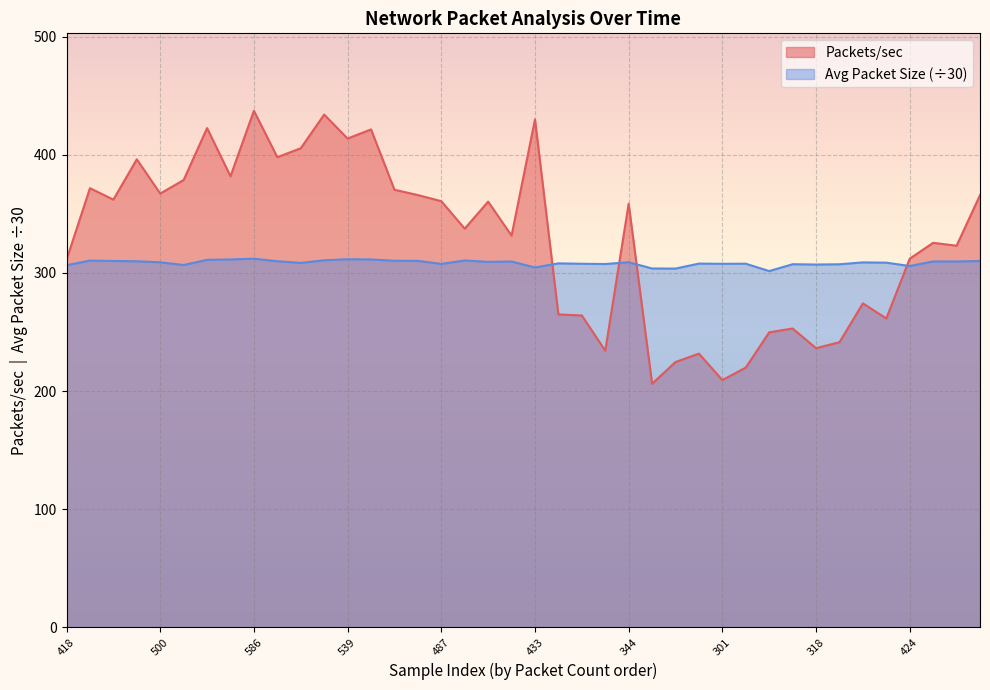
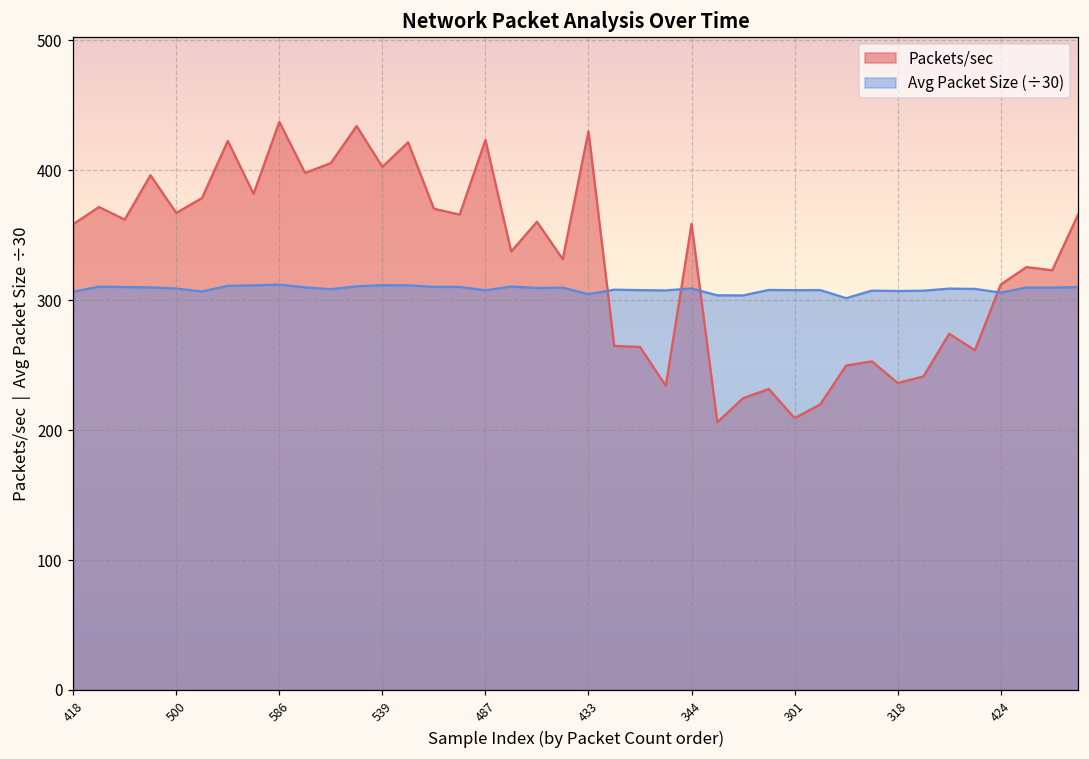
  {
    "Packets/sec": {
-     "418": 311,
+     "418": 359,
      "500": 367,
      "586": 437,
-     "539": 414,
-     "487": 361,
+     "539": 403,
+     "487": 423,
      "433": 430,
      "344": 359,
      "301": 209,
      "318": 236,
      "424": 312
    },
    "Avg Packet Size (÷30)": {
      "418": 307,
      "500": 309,
      "586": 312,
      "539": 312,
      "487": 308,
      "433": 305,
      "344": 309,
      "301": 308,
      "318": 307,
      "424": 306
    }
  }
